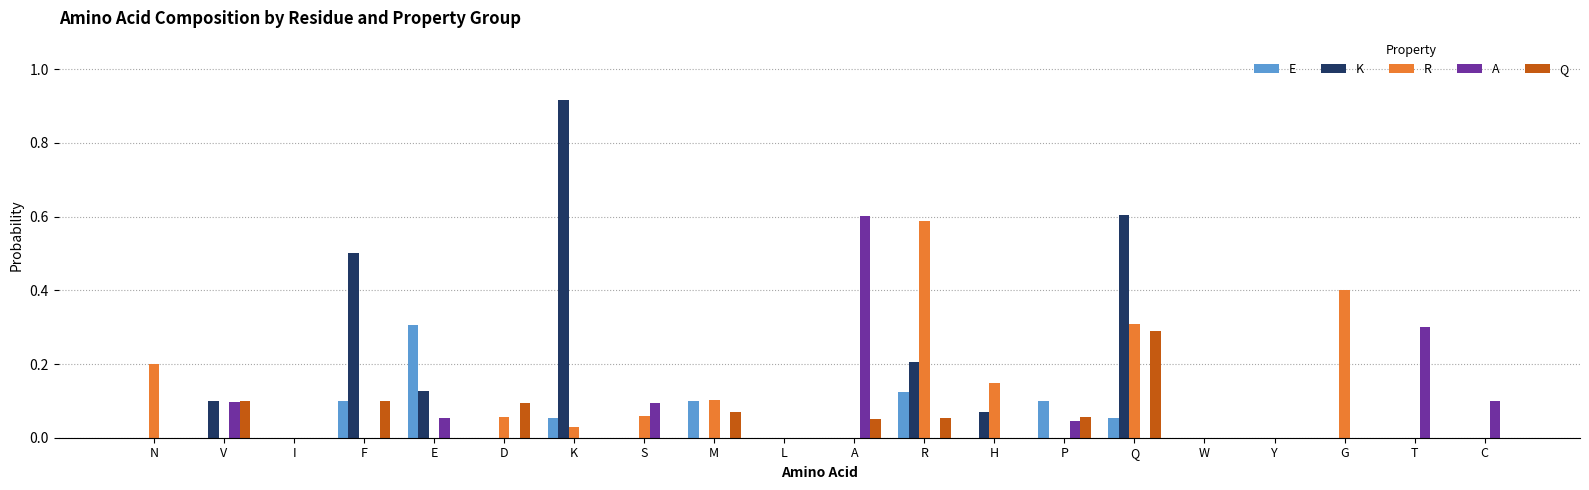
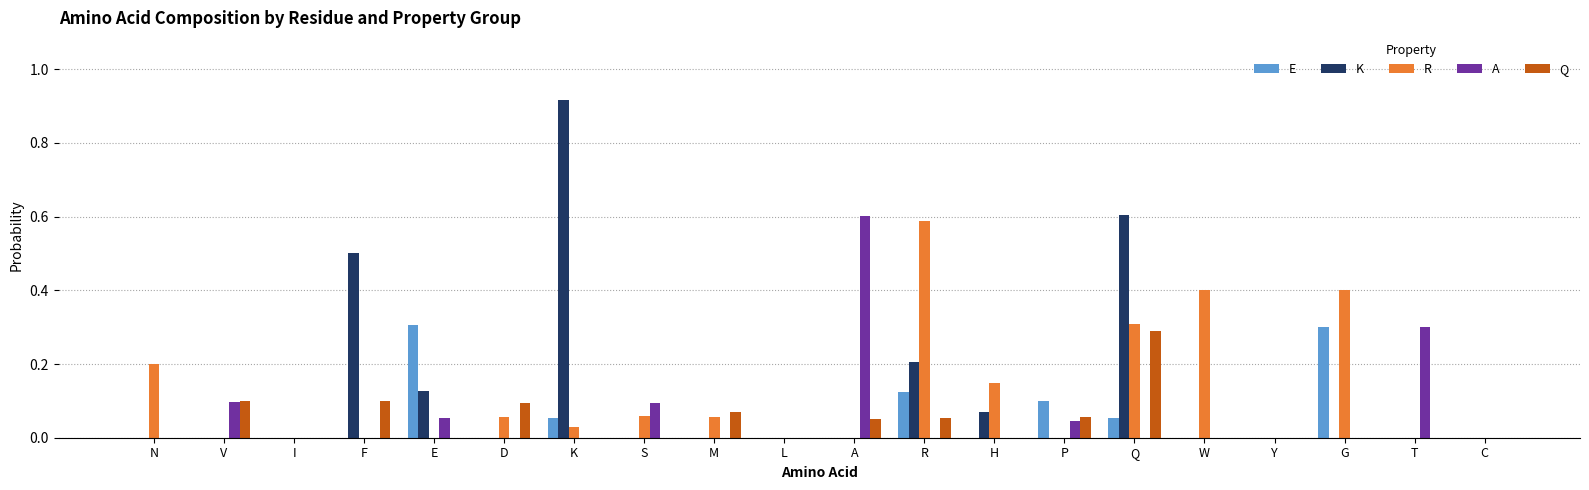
  {
    "E": {
      "N": 0.0,
      "V": 0.0,
      "I": 0.0,
-     "F": 0.1,
+     "F": 0.0,
      "E": 0.31,
      "D": 0.0,
      "K": 0.05,
      "S": 0.0,
-     "M": 0.1,
+     "M": 0.0,
      "L": 0.0,
      "A": 0.0,
      "R": 0.12,
      "H": 0.0,
      "P": 0.1,
      "Q": 0.05,
      "W": 0.0,
      "Y": 0.0,
-     "G": 0.0,
+     "G": 0.3,
      "T": 0.0,
      "C": 0.0
    },
    "K": {
      "N": 0.0,
-     "V": 0.1,
+     "V": 0.0,
      "I": 0.0,
      "F": 0.5,
      "E": 0.13,
      "D": 0.0,
      "K": 0.92,
      "S": 0.0,
      "M": 0.0,
      "L": 0.0,
      "A": 0.0,
      "R": 0.2,
      "H": 0.07,
      "P": 0.0,
      "Q": 0.6,
      "W": 0.0,
      "Y": 0.0,
      "G": 0.0,
      "T": 0.0,
      "C": 0.0
    },
    "R": {
      "N": 0.20,
      "V": 0.00,
      "I": 0.00,
      "F": 0.00,
      "E": 0.00,
      "D": 0.06,
      "K": 0.03,
      "S": 0.06,
-     "M": 0.10,
+     "M": 0.06,
      "L": 0.00,
      "A": 0.00,
      "R": 0.59,
      "H": 0.15,
      "P": 0.00,
      "Q": 0.31,
-     "W": 0.0,
+     "W": 0.4,
      "Y": 0.00,
      "G": 0.40,
      "T": 0.00,
      "C": 0.00
    },
    "A": {
      "N": 0.0,
      "V": 0.1,
      "I": 0.0,
      "F": 0.0,
      "E": 0.05,
      "D": 0.0,
      "K": 0.0,
      "S": 0.09,
      "M": 0.0,
      "L": 0.0,
      "A": 0.6,
      "R": 0.0,
      "H": 0.0,
      "P": 0.04,
      "Q": 0.0,
      "W": 0.0,
      "Y": 0.0,
      "G": 0.0,
      "T": 0.3,
-     "C": 0.1
+     "C": 0.0
    },
    "Q": {
      "N": 0.00,
      "V": 0.10,
      "I": 0.00,
      "F": 0.10,
      "E": 0.00,
      "D": 0.09,
      "K": 0.00,
      "S": 0.00,
      "M": 0.07,
      "L": 0.00,
      "A": 0.05,
      "R": 0.05,
      "H": 0.00,
      "P": 0.06,
      "Q": 0.29,
      "W": 0.00,
      "Y": 0.00,
      "G": 0.00,
      "T": 0.00,
      "C": 0.00
    }
  }
